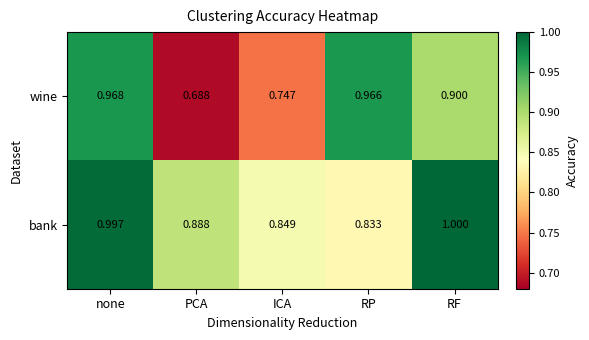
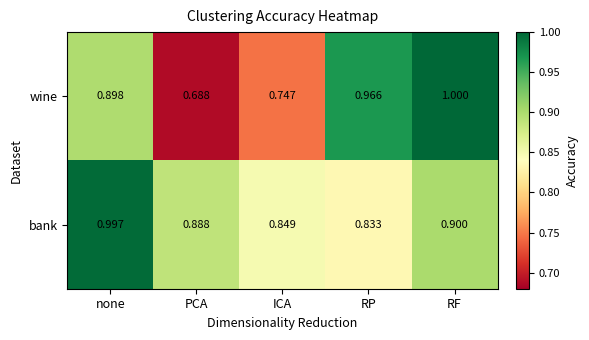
  {
    "wine": {
-     "none": 0.968,
+     "none": 0.898,
      "PCA": 0.688,
      "ICA": 0.747,
      "RP": 0.966,
-     "RF": 0.900
+     "RF": 1.000
    },
    "bank": {
      "none": 0.997,
      "PCA": 0.888,
      "ICA": 0.849,
      "RP": 0.833,
-     "RF": 1.000
+     "RF": 0.900
    }
  }
